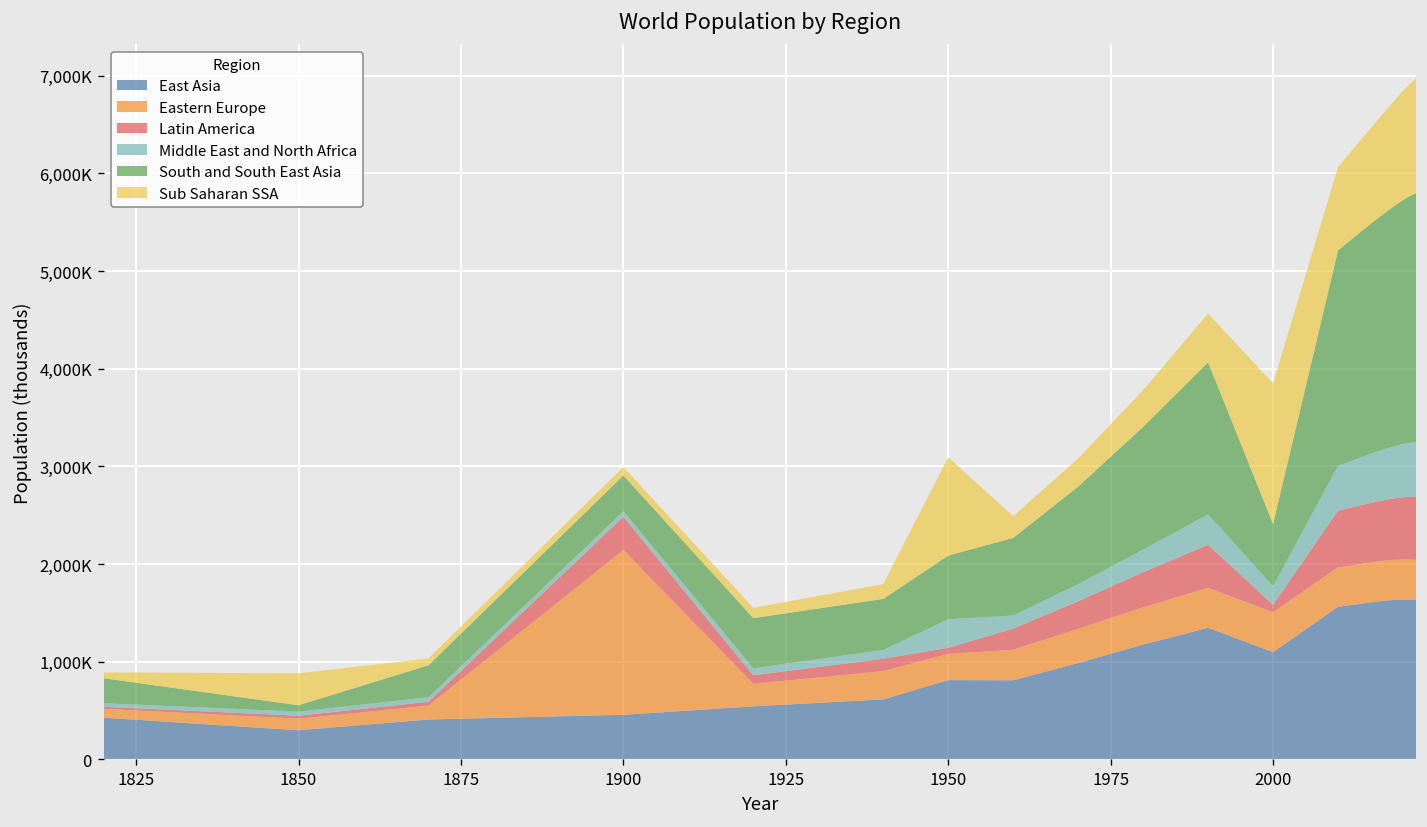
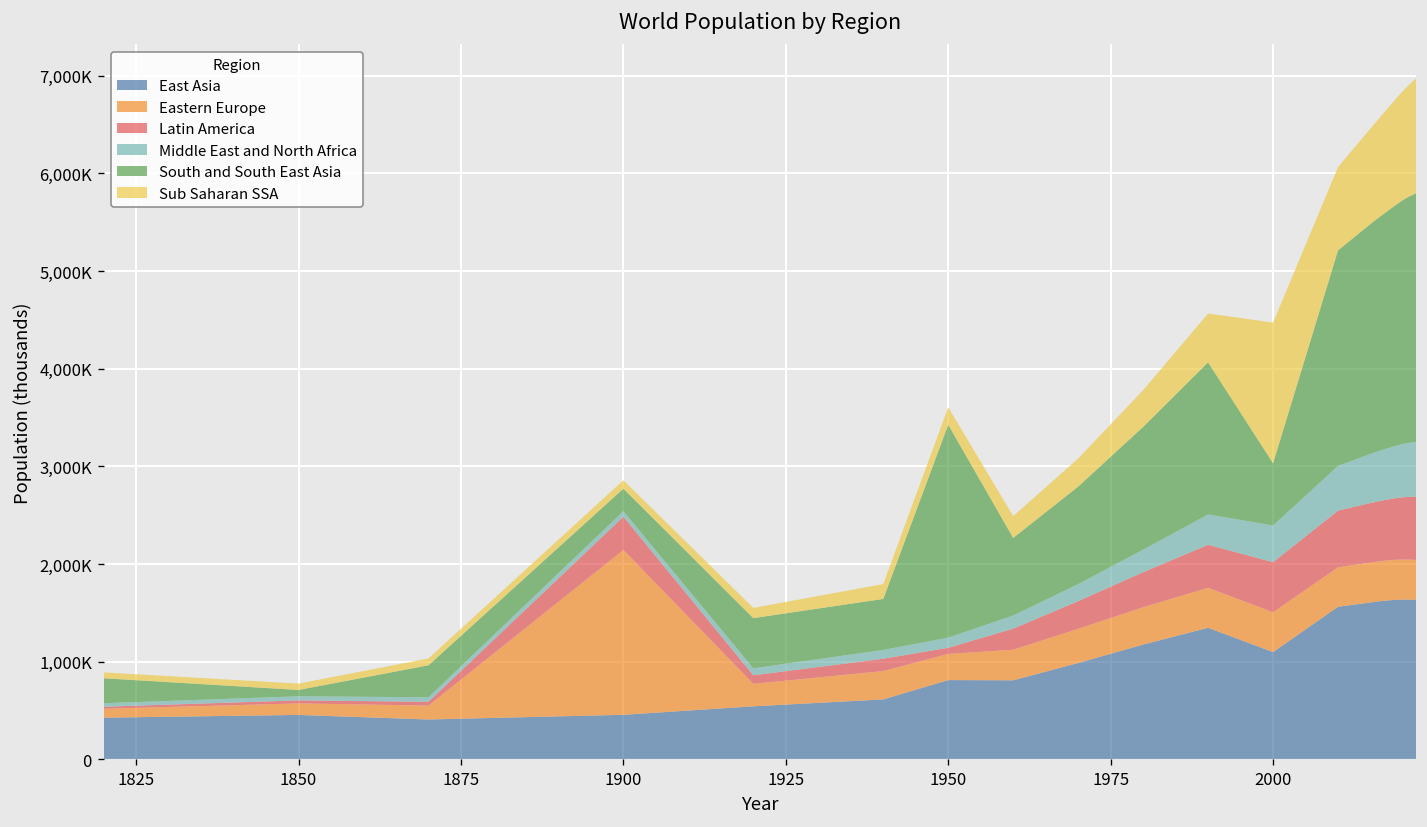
  {
    "East Asia": {
-     "1850": "300,000",
+     "1850": "500,000",
      "1900": "500,000",
      "1950": "800,000",
      "2000": "1,100,000"
    },
    "Eastern Europe": {
      "1900": "1,700,000",
      "1950": "300,000",
      "2000": "400,000"
    },
    "Latin America": {
      "1900": "300,000",
      "1950": "100,000",
-     "2000": "100,000"
+     "2000": "500,000"
    },
    "Middle East and North Africa": {
      "1850": "0",
      "1900": "100,000",
-     "1950": "300,000",
-     "2000": "200,000"
+     "1950": "100,000",
+     "2000": "400,000"
    },
    "South and South East Asia": {
      "1850": "100,000",
-     "1900": "400,000",
-     "1950": "700,000",
+     "1900": "200,000",
+     "1950": "2,200,000",
      "2000": "600,000"
    },
    "Sub Saharan SSA": {
-     "1850": "300,000",
+     "1850": "100,000",
      "1900": "100,000",
-     "1950": "1,000,000",
+     "1950": "200,000",
      "2000": "1,400,000"
    }
  }
